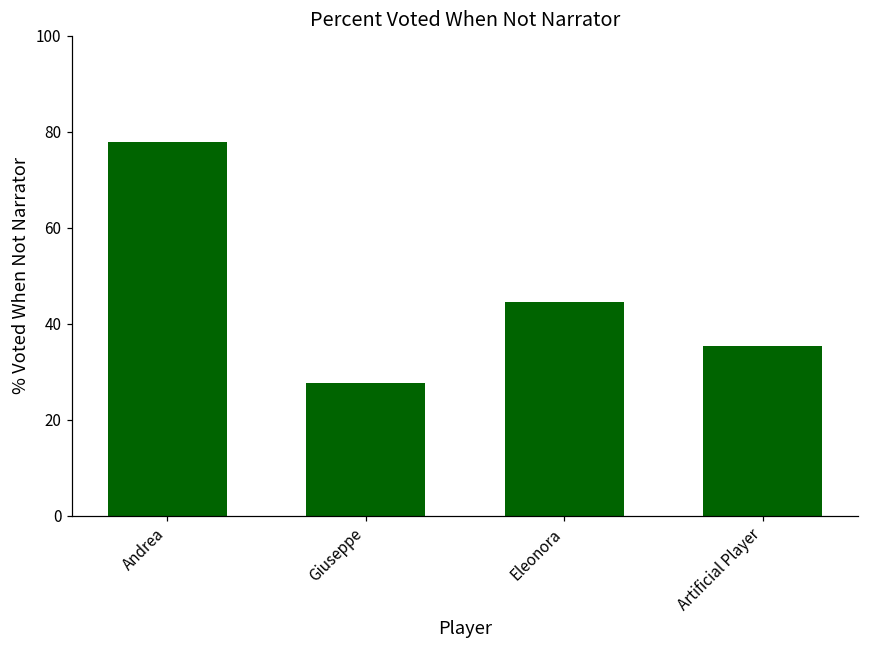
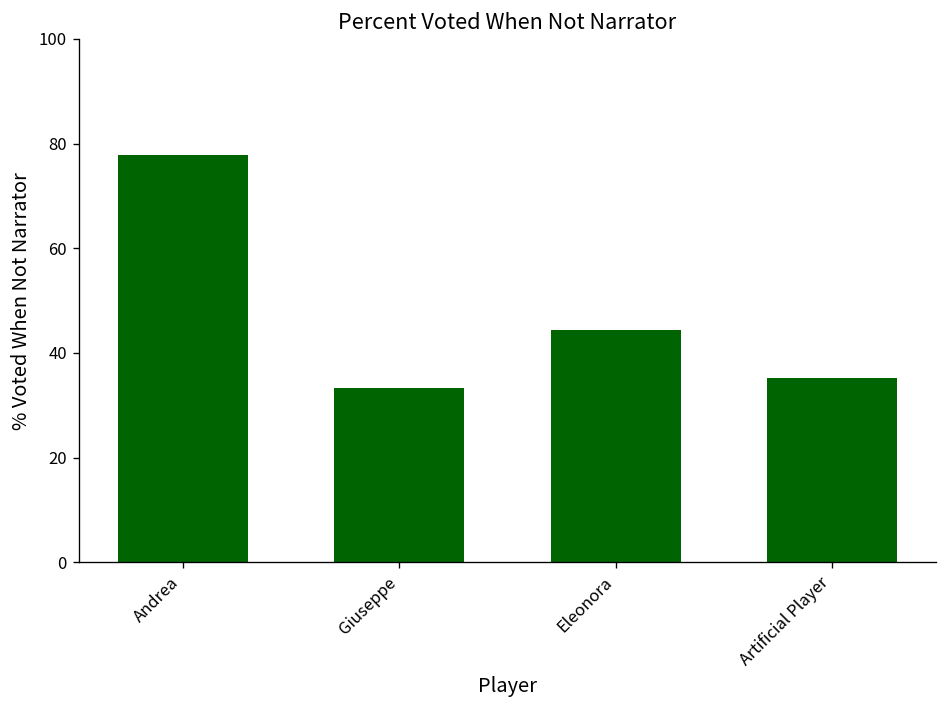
  {
    "Andrea": 78,
-   "Giuseppe": 28,
+   "Giuseppe": 33,
    "Eleonora": 44,
    "Artificial Player": 35
  }
